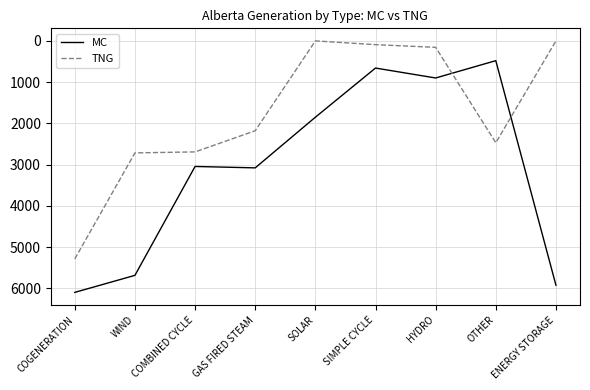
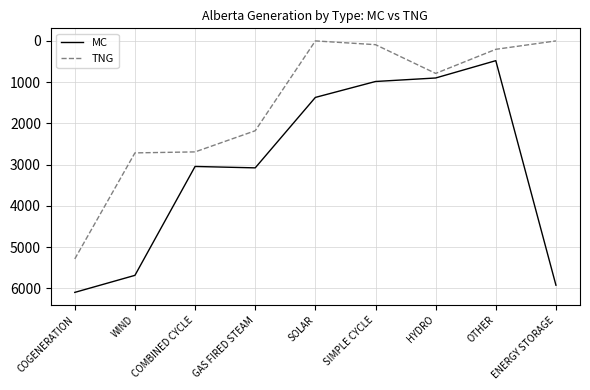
  {
    "MC": {
      "COGENERATION": 6100,
      "WIND": 5700,
      "COMBINED CYCLE": 3000,
      "GAS FIRED STEAM": 3100,
-     "SOLAR": 1900,
-     "SIMPLE CYCLE": 700,
+     "SOLAR": 1400,
+     "SIMPLE CYCLE": 1000,
      "HYDRO": 900,
      "OTHER": 500,
      "ENERGY STORAGE": 5900
    },
    "TNG": {
      "COGENERATION": 5300,
      "WIND": 2700,
      "COMBINED CYCLE": 2700,
      "GAS FIRED STEAM": 2200,
      "SOLAR": 0,
      "SIMPLE CYCLE": 100,
-     "HYDRO": 200,
-     "OTHER": 2500,
+     "HYDRO": 800,
+     "OTHER": 200,
      "ENERGY STORAGE": 0
    }
  }
